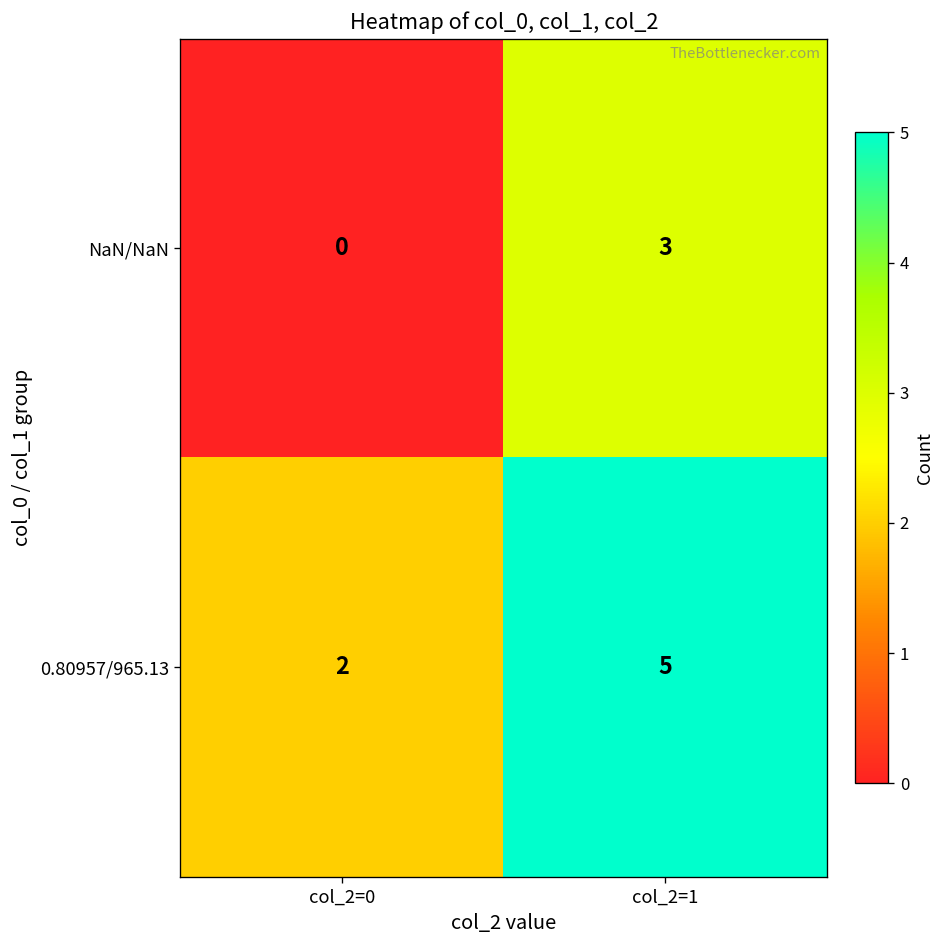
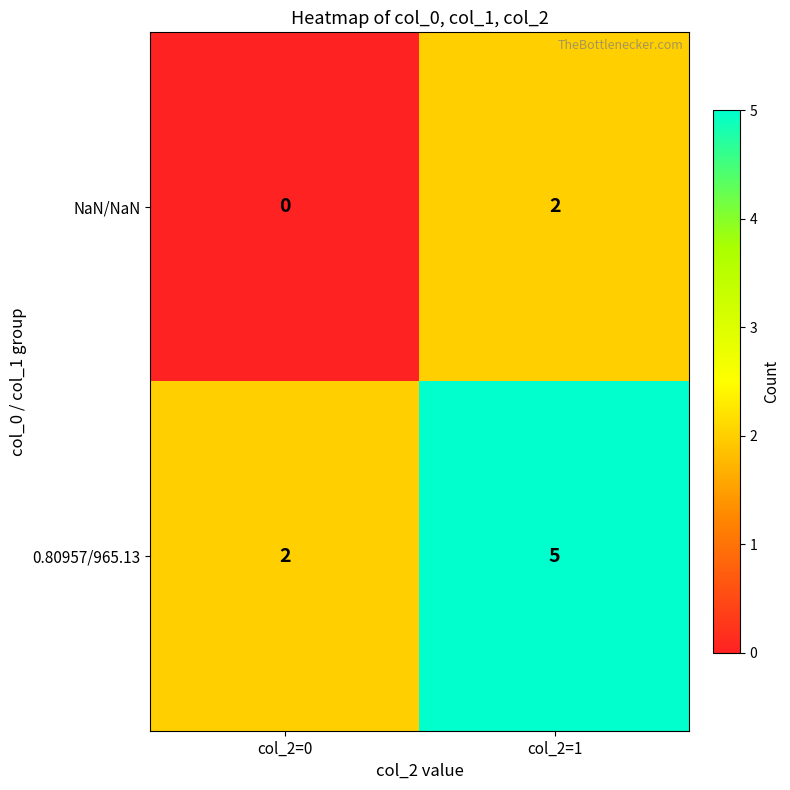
  {
    "NaN/NaN": {
      "col_2=0": 0,
-     "col_2=1": 3
+     "col_2=1": 2
    },
    "0.80957/965.13": {
      "col_2=0": 2,
      "col_2=1": 5
    }
  }
